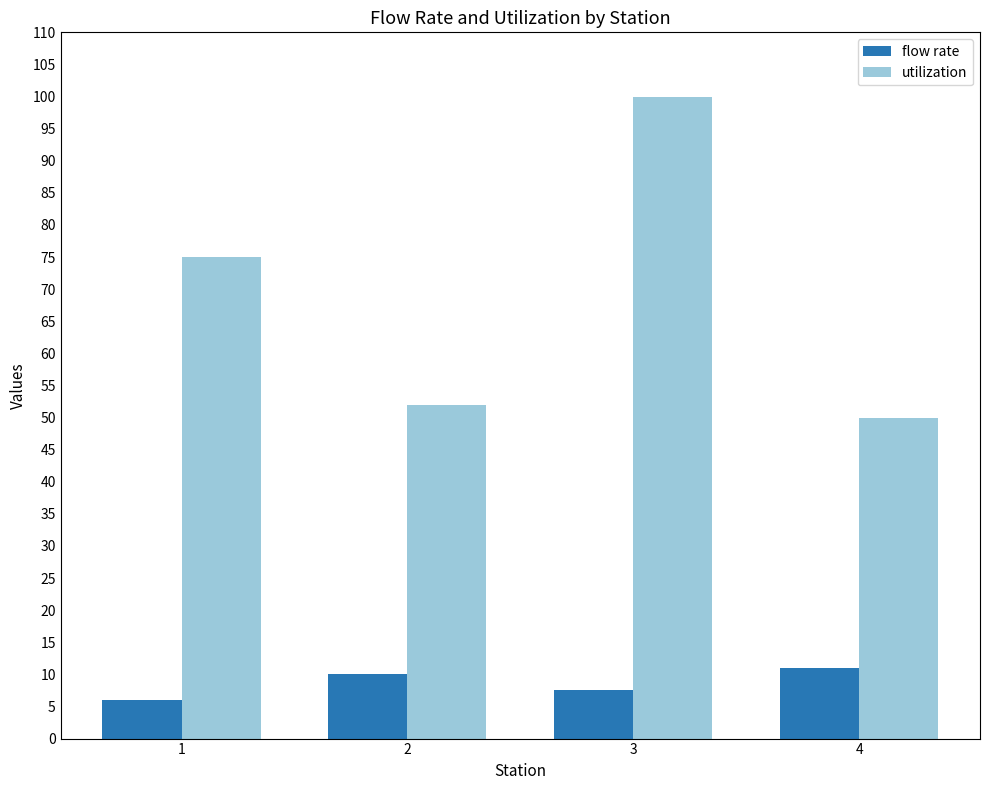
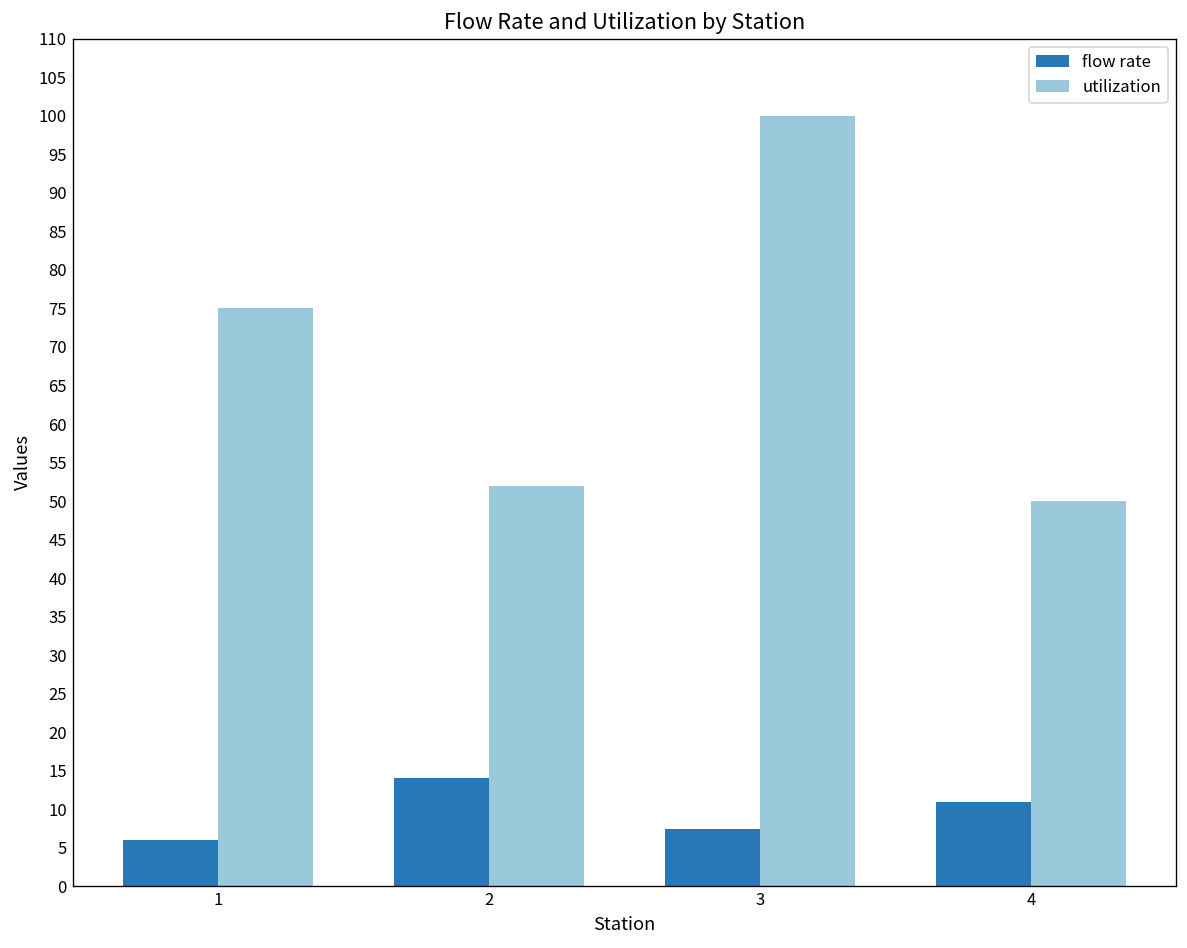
  {
    "flow rate": {
      "1": 6,
-     "2": 10,
+     "2": 14,
      "3": 8,
      "4": 11
    },
    "utilization": {
      "1": 75,
      "2": 52,
      "3": 100,
      "4": 50
    }
  }
